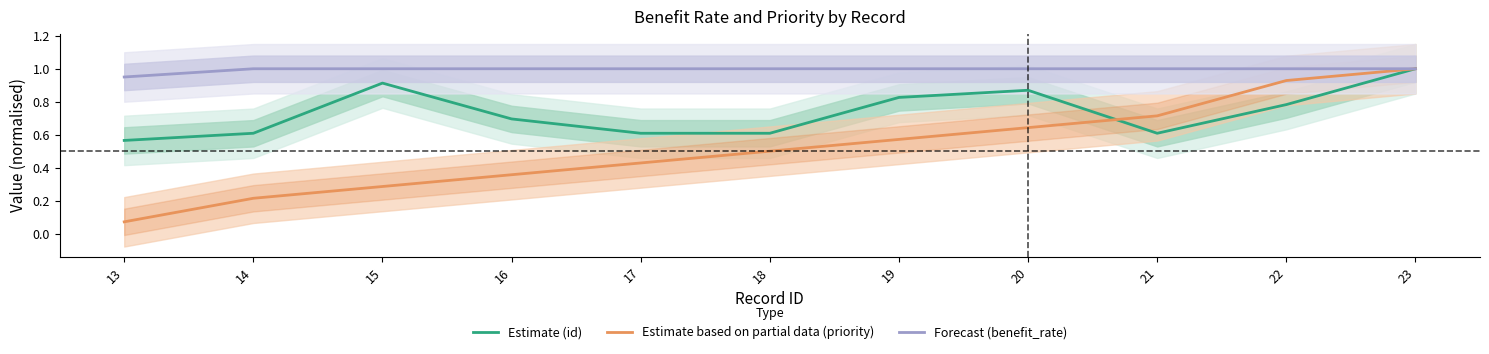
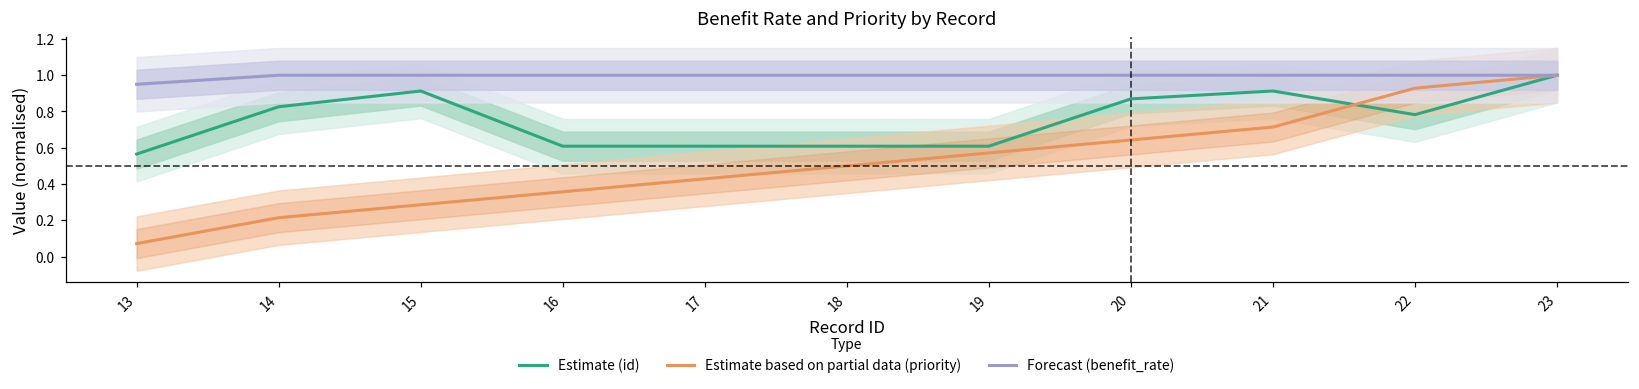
  {
    "Estimate (id)": {
      "13": 0.57,
-     "14": 0.61,
+     "14": 0.83,
      "15": 0.91,
-     "16": 0.70,
+     "16": 0.61,
      "17": 0.61,
      "18": 0.61,
-     "19": 0.83,
+     "19": 0.61,
      "20": 0.87,
-     "21": 0.61,
+     "21": 0.91,
      "22": 0.78
    },
    "Forecast (benefit_rate)": {
      "13": 0.95,
      "14": 1.00,
      "16": 1.00,
      "17": 1.00,
      "18": 1.00,
      "19": 1.00,
      "20": 1.00
    }
  }
